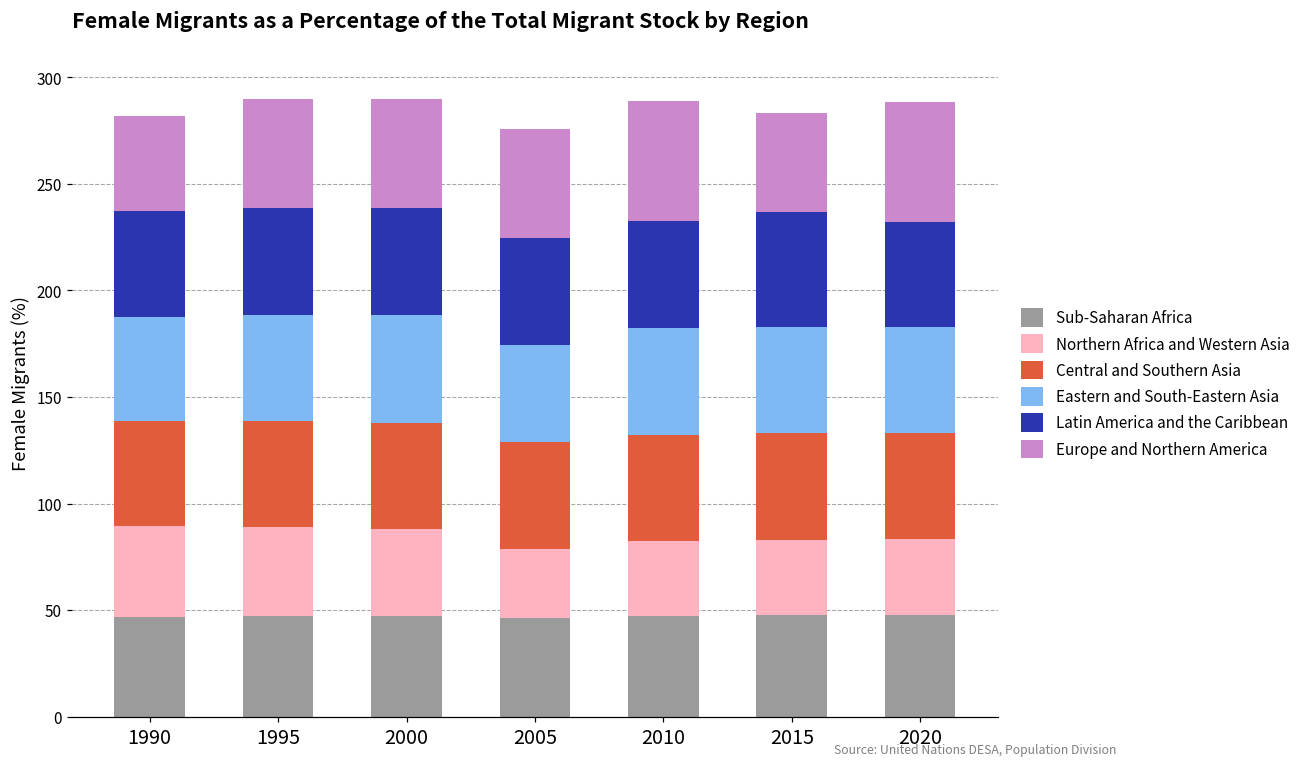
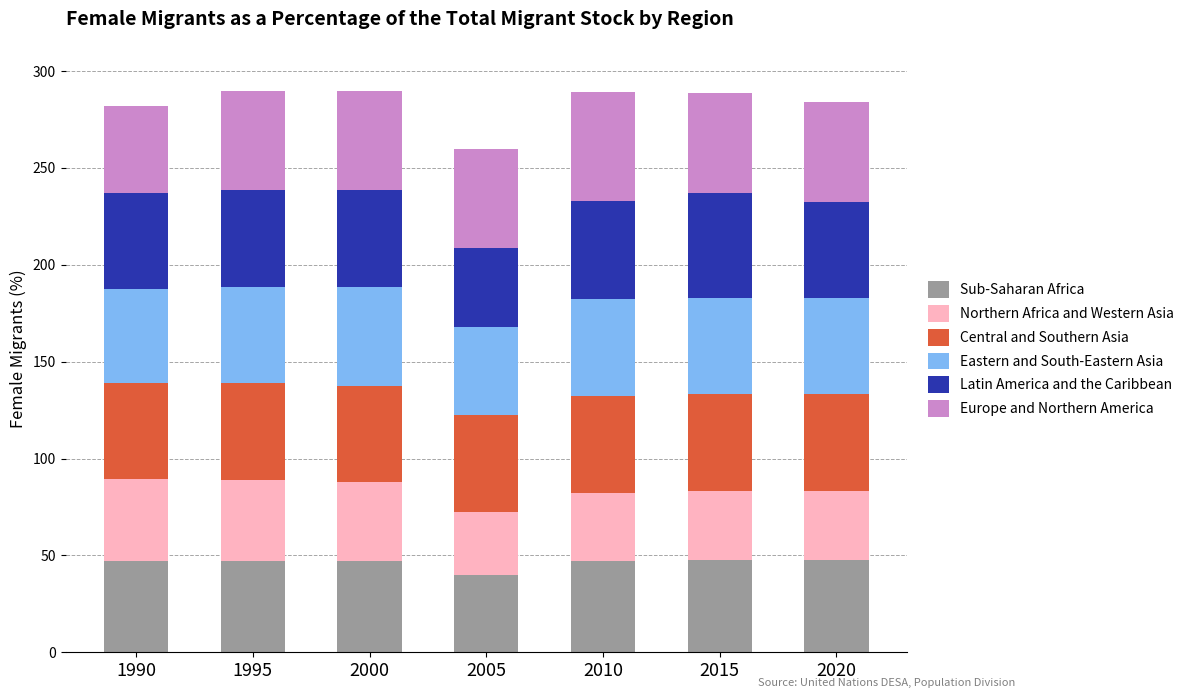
  {
    "Sub-Saharan Africa": {
      "1990": 47,
      "1995": 47,
      "2000": 47,
-     "2005": 46,
+     "2005": 40,
      "2010": 47,
      "2015": 48,
      "2020": 48
    },
    "Northern Africa and Western Asia": {
      "1990": 42,
      "1995": 42,
      "2000": 41,
      "2005": 32,
      "2010": 35,
      "2015": 35,
      "2020": 36
    },
    "Central and Southern Asia": {
      "1990": 49,
      "1995": 50,
      "2000": 50,
      "2005": 50,
      "2010": 50,
      "2015": 50,
      "2020": 50
    },
    "Eastern and South-Eastern Asia": {
      "1990": 49,
      "1995": 50,
      "2000": 51,
      "2005": 45,
      "2010": 50,
      "2015": 50,
      "2020": 49
    },
    "Latin America and the Caribbean": {
      "1990": 50,
      "1995": 50,
      "2000": 50,
-     "2005": 50,
+     "2005": 41,
      "2010": 50,
      "2015": 54,
      "2020": 49
    },
    "Europe and Northern America": {
      "1990": 45,
      "1995": 51,
      "2000": 51,
      "2005": 51,
      "2010": 56,
-     "2015": 47,
-     "2020": 56
+     "2015": 52,
+     "2020": 52
    }
  }
